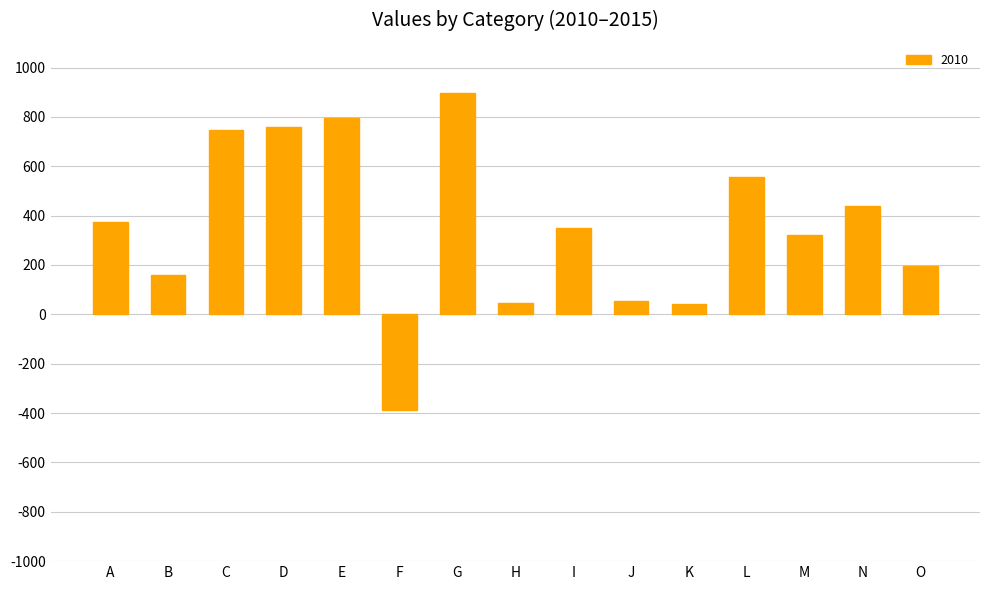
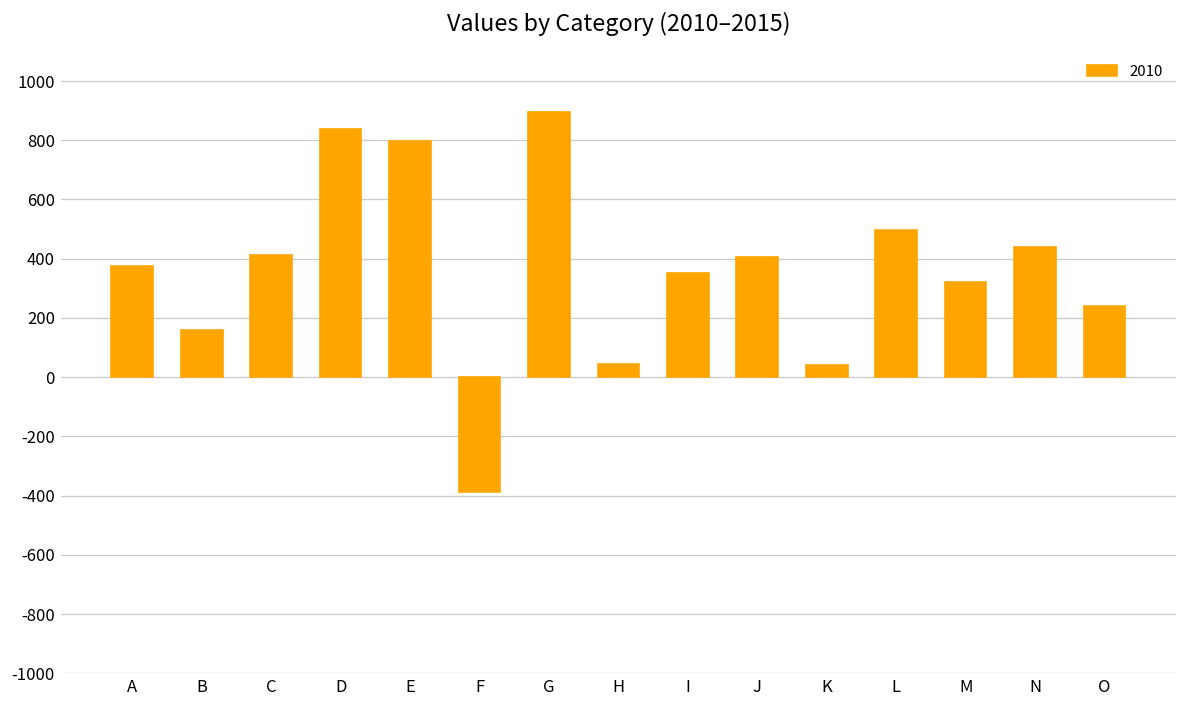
  {
    "A": 370,
    "B": 160,
-   "C": 750,
-   "D": 760,
+   "C": 410,
+   "D": 840,
    "E": 800,
    "F": -390,
    "G": 900,
    "H": 50,
    "I": 350,
-   "J": 60,
+   "J": 410,
    "K": 40,
-   "L": 550,
+   "L": 500,
    "M": 320,
    "N": 440,
-   "O": 200
+   "O": 240
  }
